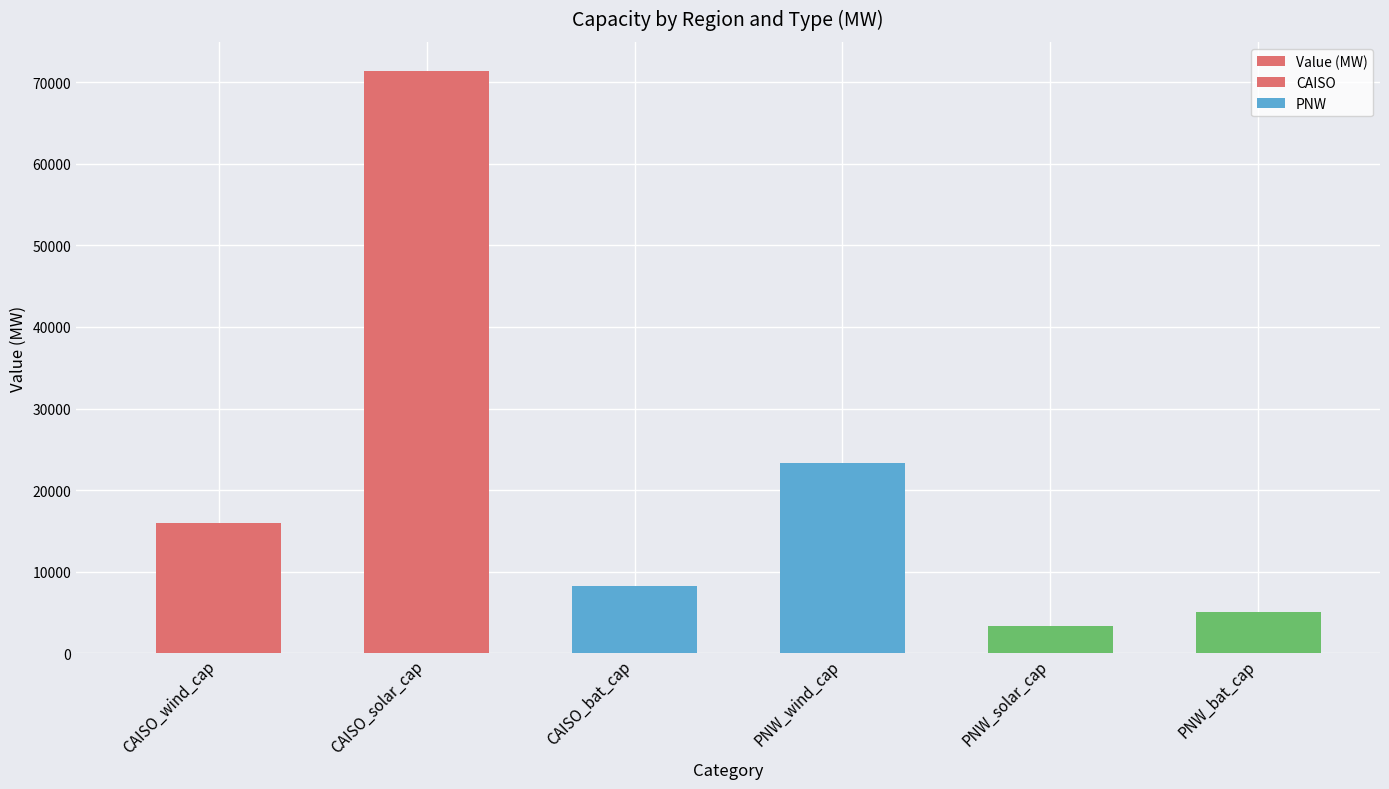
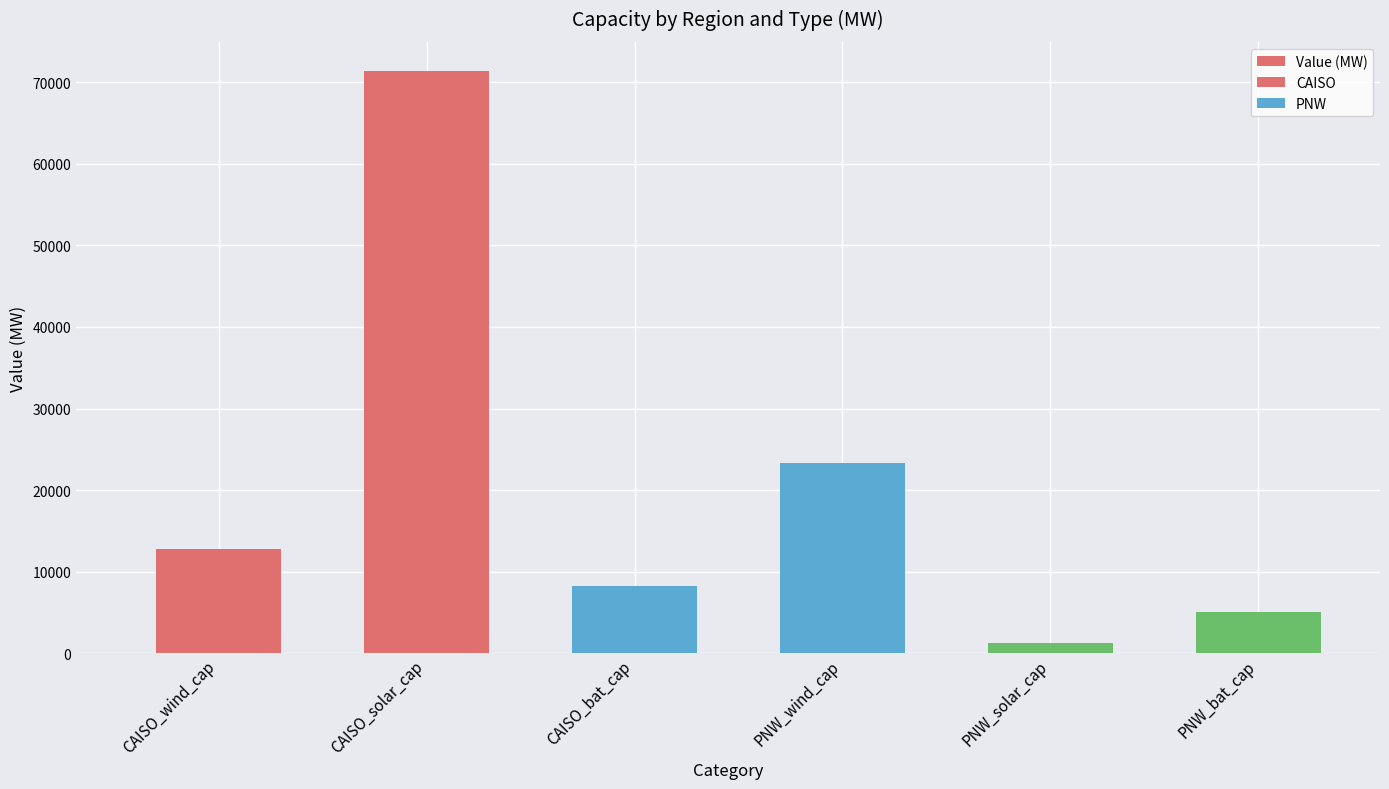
  {
    "Value (MW)": {
-     "CAISO_wind_cap": 16000,
+     "CAISO_wind_cap": 13000,
      "CAISO_solar_cap": 71000,
      "CAISO_bat_cap": 8000,
      "PNW_wind_cap": 23000,
-     "PNW_solar_cap": 3000,
+     "PNW_solar_cap": 1000,
      "PNW_bat_cap": 5000
    },
    "PNW": {
      "CAISO_wind_cap": 0
    }
  }
